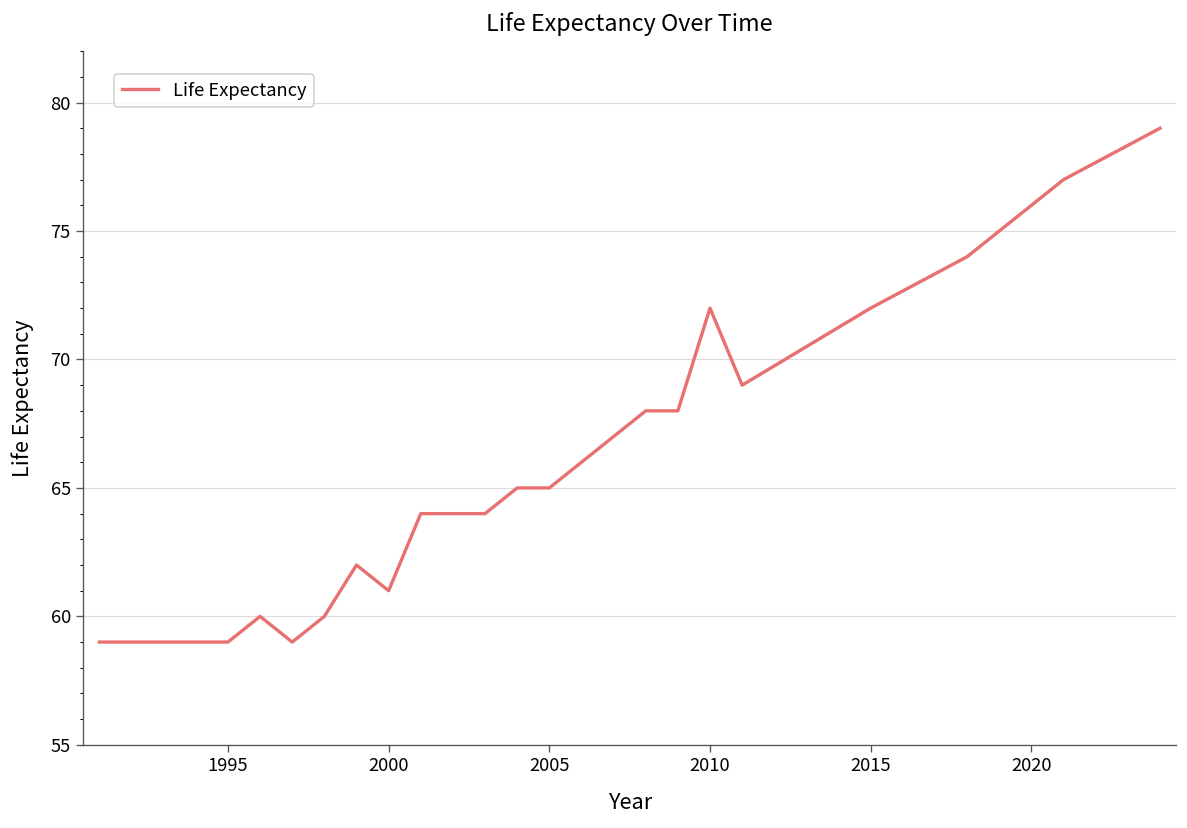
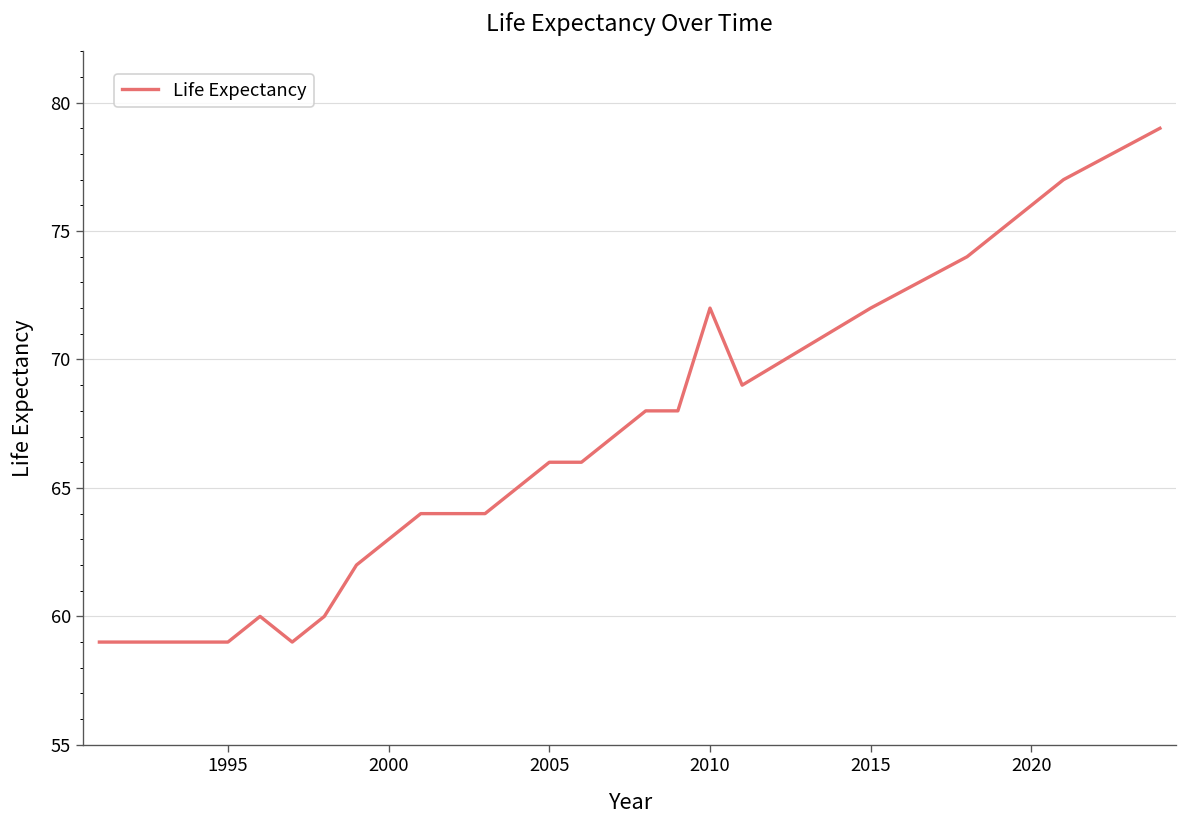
  {
    "1995": 59,
-   "2000": 61,
-   "2005": 65,
+   "2000": 63,
+   "2005": 66,
    "2010": 72,
    "2015": 72
  }
